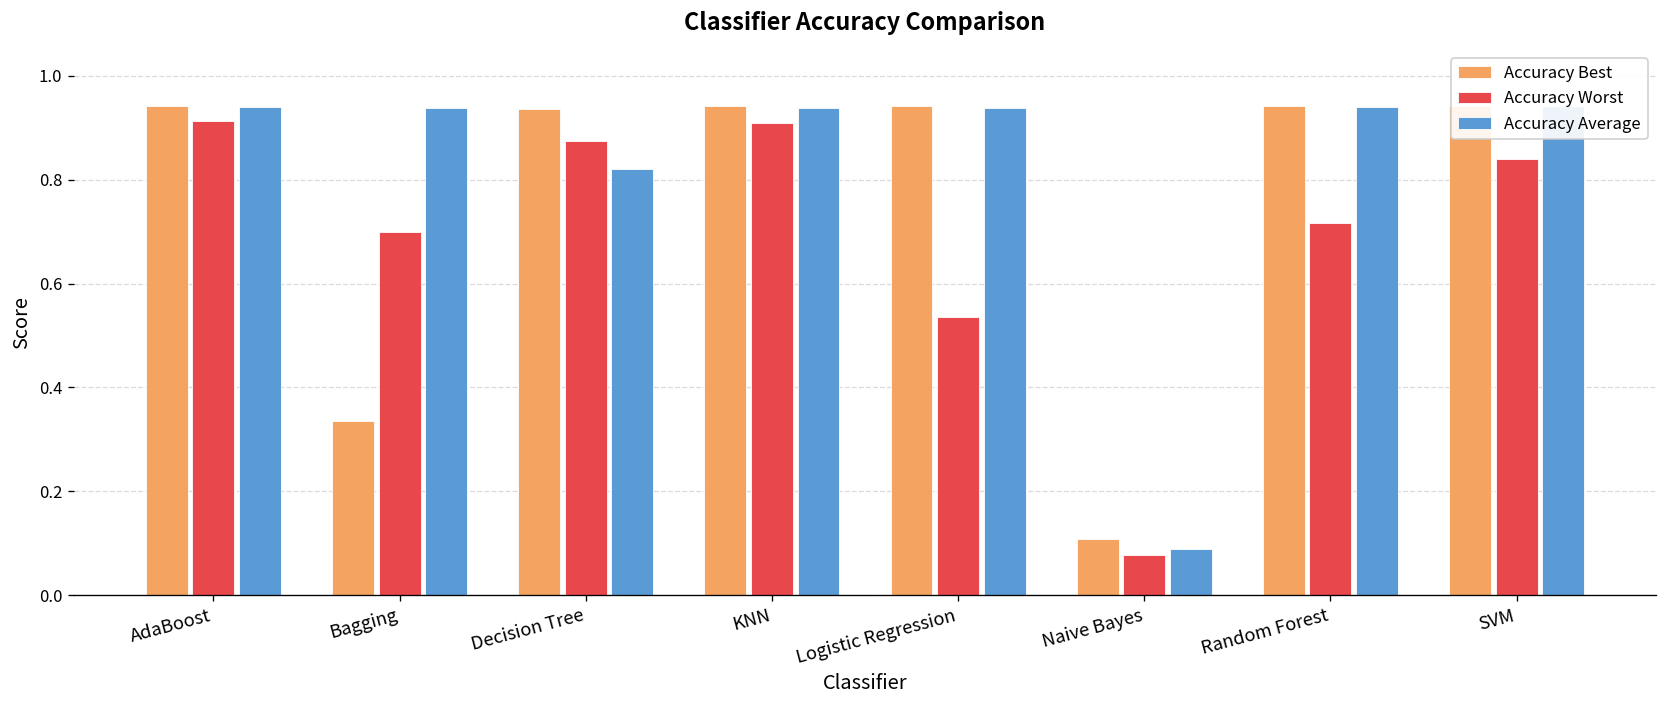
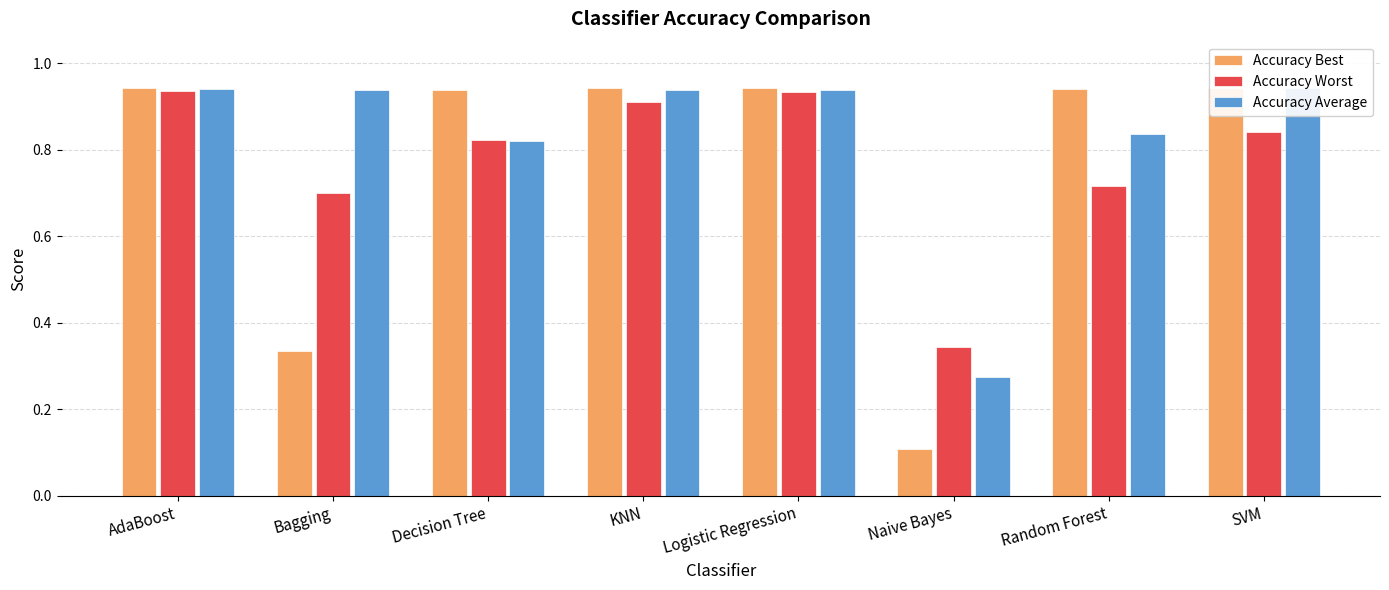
  {
    "Accuracy Best": {
      "AdaBoost": 0.94,
      "Bagging": 0.33,
      "Decision Tree": 0.94,
      "KNN": 0.94,
      "Logistic Regression": 0.94,
      "Naive Bayes": 0.11,
      "Random Forest": 0.94
    },
    "Accuracy Worst": {
-     "AdaBoost": 0.91,
+     "AdaBoost": 0.94,
      "Bagging": 0.70,
-     "Decision Tree": 0.88,
+     "Decision Tree": 0.82,
      "KNN": 0.91,
-     "Logistic Regression": 0.54,
-     "Naive Bayes": 0.08,
+     "Logistic Regression": 0.93,
+     "Naive Bayes": 0.34,
      "Random Forest": 0.72,
      "SVM": 0.84
    },
    "Accuracy Average": {
      "AdaBoost": 0.94,
      "Bagging": 0.94,
      "Decision Tree": 0.82,
      "KNN": 0.94,
      "Logistic Regression": 0.94,
-     "Naive Bayes": 0.09,
-     "Random Forest": 0.94
+     "Naive Bayes": 0.27,
+     "Random Forest": 0.84
    }
  }
